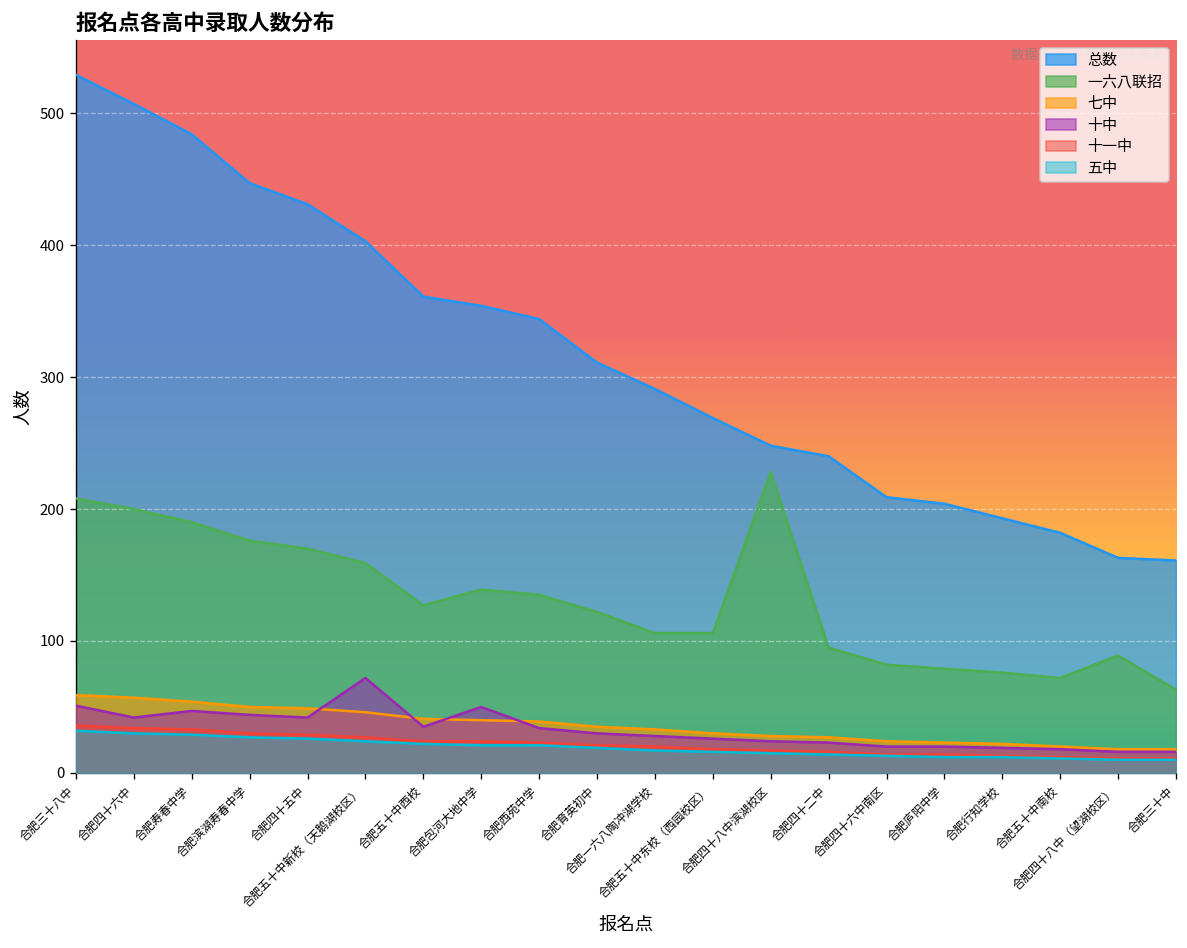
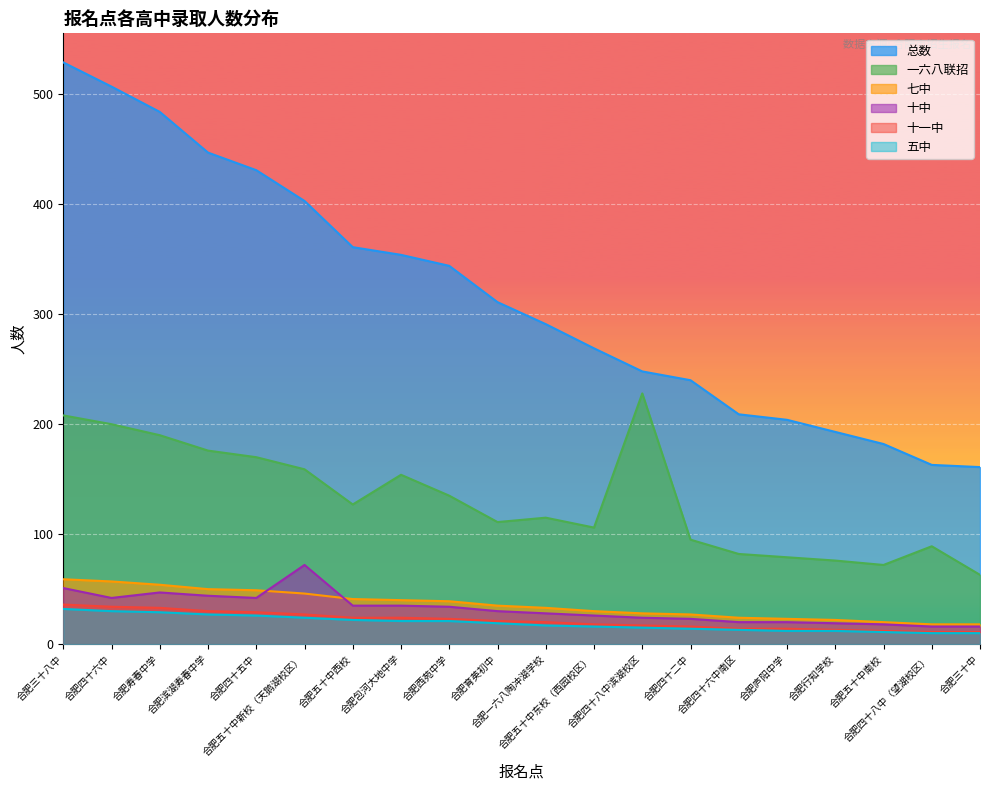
  {
    "一六八联招": {
      "合肥三十八中": 208,
      "合肥四十六中": 200,
      "合肥寿春中学": 190,
      "合肥滨湖寿春中学": 176,
      "合肥四十五中": 170,
      "合肥五十中新校（天鹅湖校区）": 159,
      "合肥五十中西校": 127,
-     "合肥包河大地中学": 139,
+     "合肥包河大地中学": 154,
      "合肥西苑中学": 135,
-     "合肥育英初中": 122,
-     "合肥一六八陶冲湖学校": 106,
+     "合肥育英初中": 111,
+     "合肥一六八陶冲湖学校": 115,
      "合肥五十中东校（西园校区）": 106,
      "合肥四十八中滨湖校区": 228,
      "合肥四十二中": 95,
      "合肥四十六中南区": 82,
      "合肥庐阳中学": 79,
      "合肥行知学校": 76,
      "合肥五十中南校": 72,
      "合肥四十八中（望湖校区）": 89,
      "合肥三十中": 63
    },
    "七中": {
      "合肥三十八中": 59,
      "合肥四十六中": 57,
      "合肥寿春中学": 54,
      "合肥滨湖寿春中学": 50,
      "合肥四十五中": 49,
      "合肥五十中新校（天鹅湖校区）": 46,
      "合肥五十中西校": 41,
      "合肥包河大地中学": 40,
      "合肥西苑中学": 39,
      "合肥育英初中": 35,
      "合肥一六八陶冲湖学校": 33,
      "合肥五十中东校（西园校区）": 30,
      "合肥四十八中滨湖校区": 28,
      "合肥四十二中": 27,
      "合肥四十六中南区": 24,
      "合肥庐阳中学": 23,
      "合肥行知学校": 22
    },
    "十中": {
      "合肥三十八中": 51,
      "合肥四十六中": 42,
      "合肥寿春中学": 47,
      "合肥滨湖寿春中学": 44,
      "合肥四十五中": 42,
      "合肥五十中新校（天鹅湖校区）": 72,
      "合肥五十中西校": 35,
-     "合肥包河大地中学": 50,
+     "合肥包河大地中学": 35,
      "合肥西苑中学": 34,
      "合肥育英初中": 30,
      "合肥一六八陶冲湖学校": 28,
      "合肥五十中东校（西园校区）": 26,
      "合肥四十八中滨湖校区": 24,
      "合肥四十二中": 23,
      "合肥四十六中南区": 20,
      "合肥庐阳中学": 20,
      "合肥行知学校": 19
    },
    "十一中": {
      "合肥三十八中": 36,
      "合肥四十六中": 34,
      "合肥寿春中学": 33,
      "合肥滨湖寿春中学": 30,
      "合肥四十五中": 29,
      "合肥五十中新校（天鹅湖校区）": 27,
      "合肥包河大地中学": 24,
      "合肥一六八陶冲湖学校": 20
    }
  }
